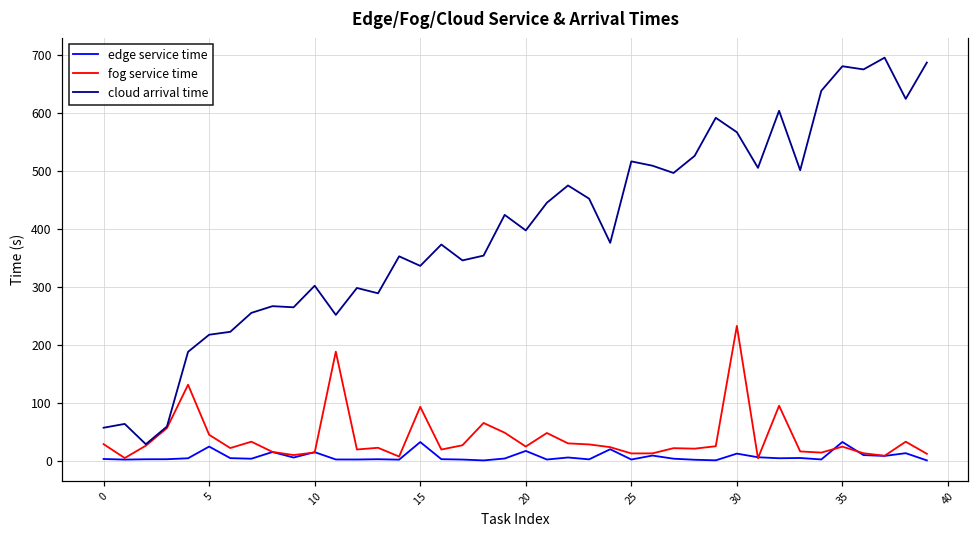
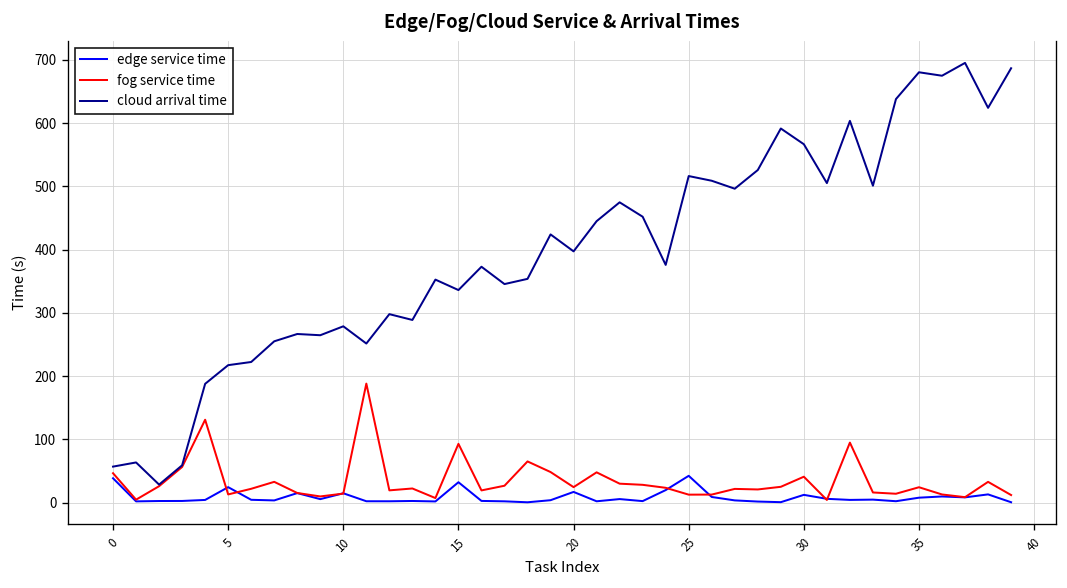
  {
    "edge service time": {
-     "0": 0,
+     "0": 40,
      "5": 20,
      "15": 30,
      "20": 20,
-     "25": 0,
+     "25": 40,
      "30": 10,
-     "35": 30
+     "35": 10
    },
    "fog service time": {
-     "0": 30,
-     "5": 40,
+     "0": 50,
+     "5": 10,
      "15": 90,
      "20": 20,
      "25": 10,
-     "30": 230,
+     "30": 40,
      "35": 20
    },
    "cloud arrival time": {
      "0": 60,
      "5": 220,
-     "10": 300,
+     "10": 280,
      "15": 340,
      "20": 400,
      "25": 520,
      "30": 570,
      "35": 680
    }
  }
